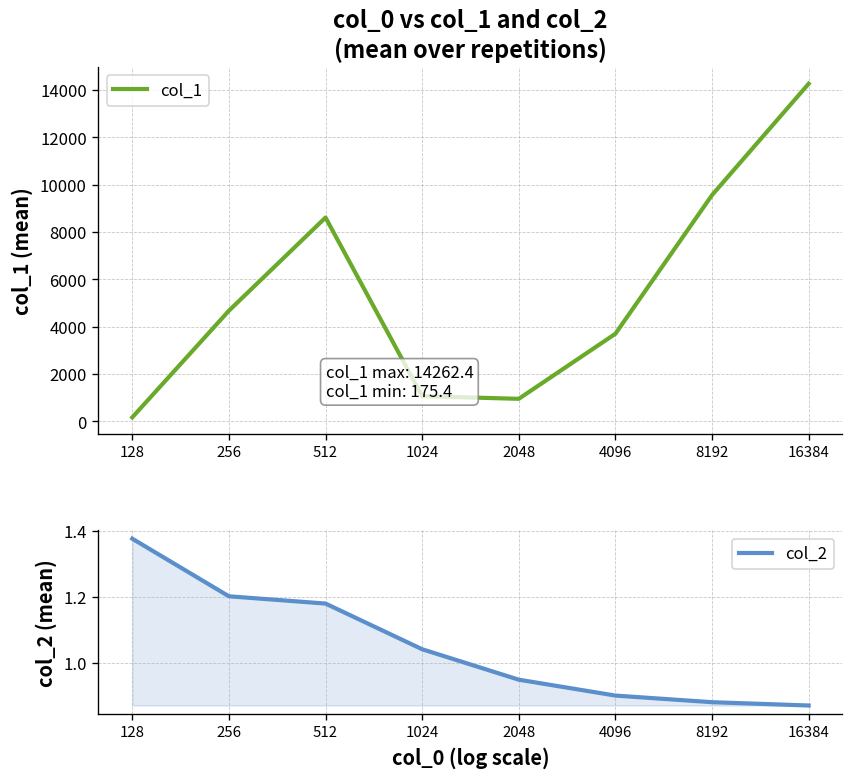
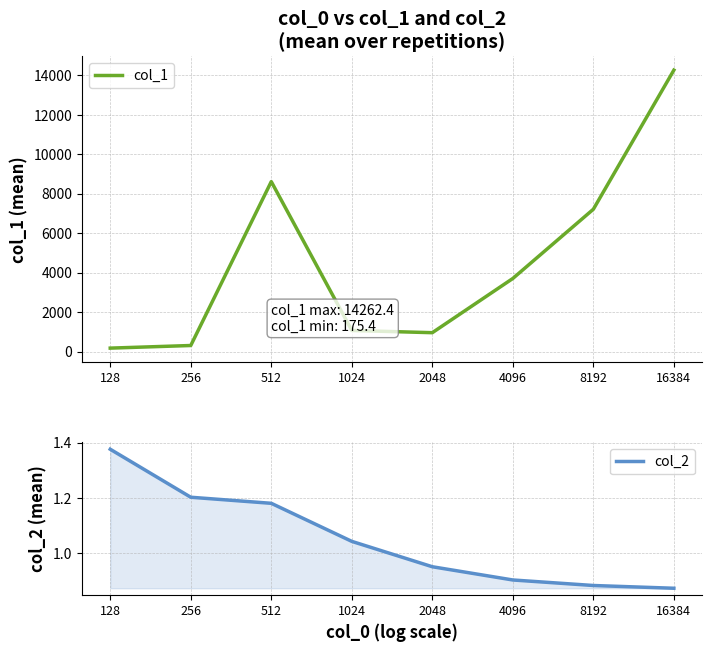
  {
    "col_0 vs col_1 and col_2 (mean over repetitions)": {
      "128": 200,
-     "256": 4700,
+     "256": 300,
      "512": 8600,
      "2048": 1000,
      "4096": 3700,
-     "8192": 9600,
+     "8192": 7200,
      "16384": 14300
    }
  }
